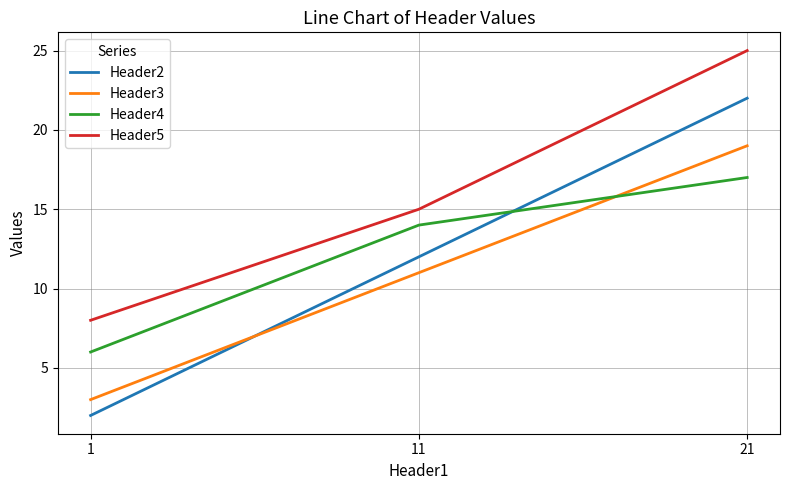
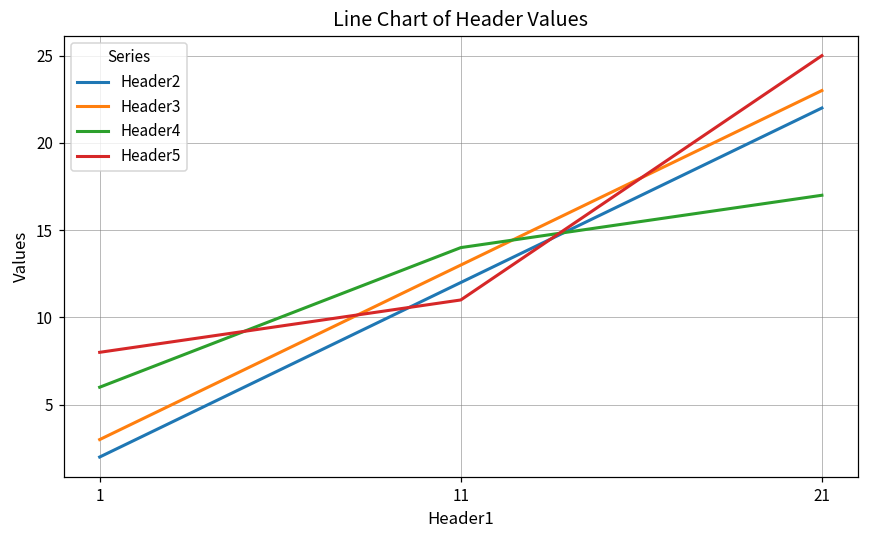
  {
    "Header2": {
      "1": 2,
      "11": 12,
      "21": 22
    },
    "Header3": {
      "1": 3,
-     "11": 11,
-     "21": 19
+     "11": 13,
+     "21": 23
    },
    "Header4": {
      "1": 6,
      "11": 14,
      "21": 17
    },
    "Header5": {
      "1": 8,
-     "11": 15,
+     "11": 11,
      "21": 25
    }
  }
